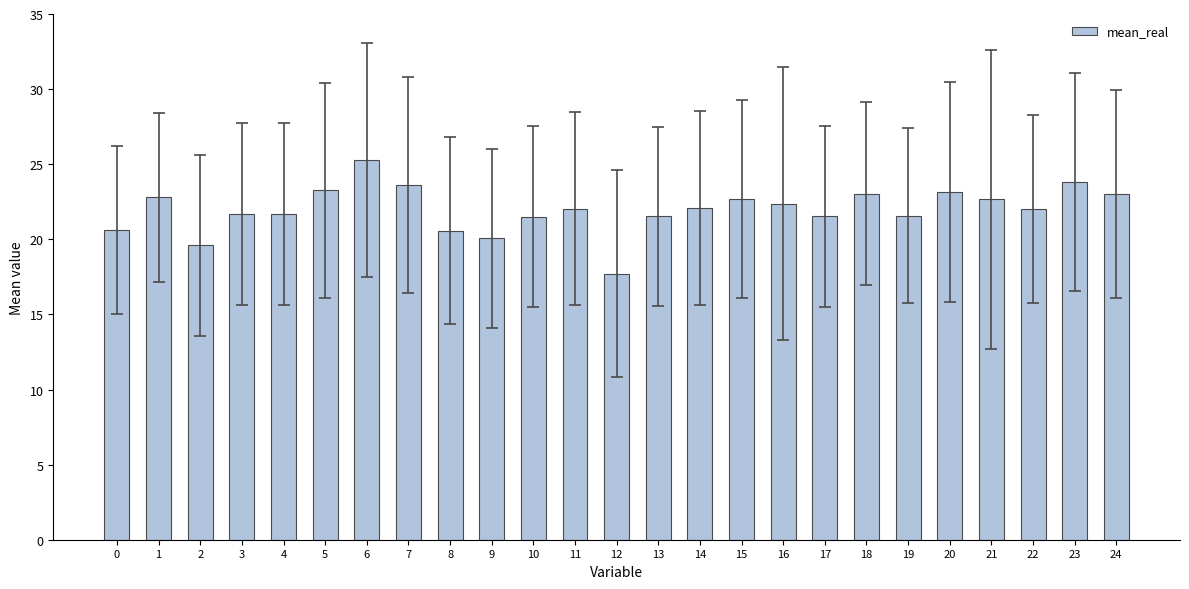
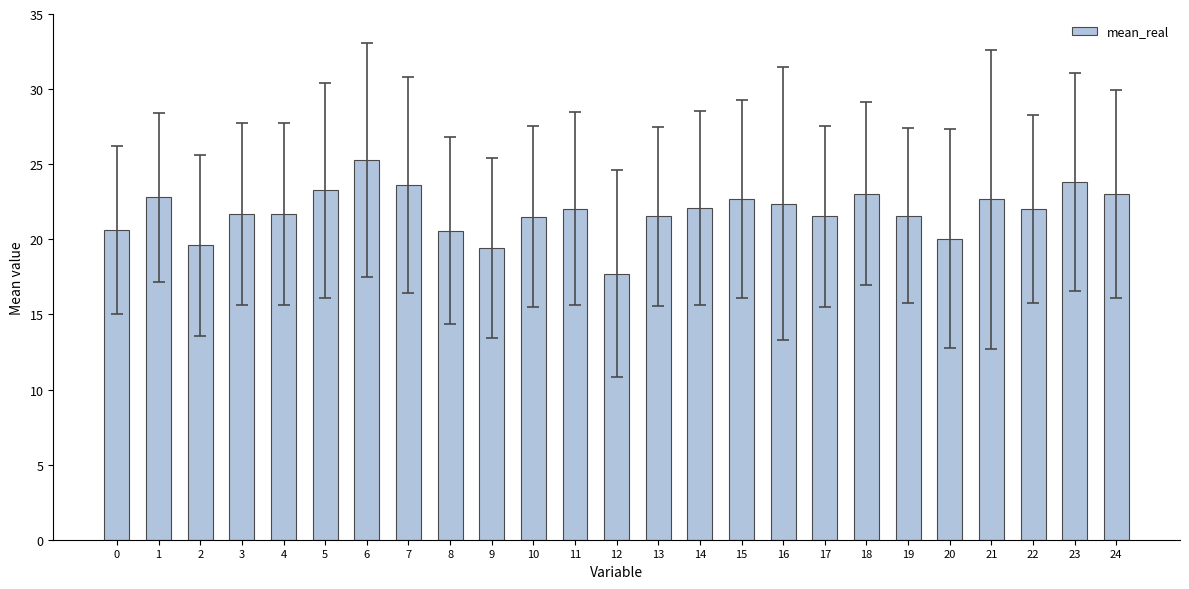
  {
    "mean_real": {
      "0": 20.6,
      "1": 22.8,
      "2": 19.6,
      "3": 21.7,
      "4": 21.7,
      "5": 23.3,
      "6": 25.3,
      "7": 23.6,
      "8": 20.6,
-     "9": 20.1,
+     "9": 19.4,
      "10": 21.5,
      "11": 22.0,
      "12": 17.7,
      "13": 21.5,
      "14": 22.1,
      "15": 22.7,
      "16": 22.4,
      "17": 21.5,
      "18": 23.0,
      "19": 21.6,
-     "20": 23.1,
+     "20": 20.1,
      "21": 22.7,
      "22": 22.0,
      "23": 23.8,
      "24": 23.0
    }
  }
